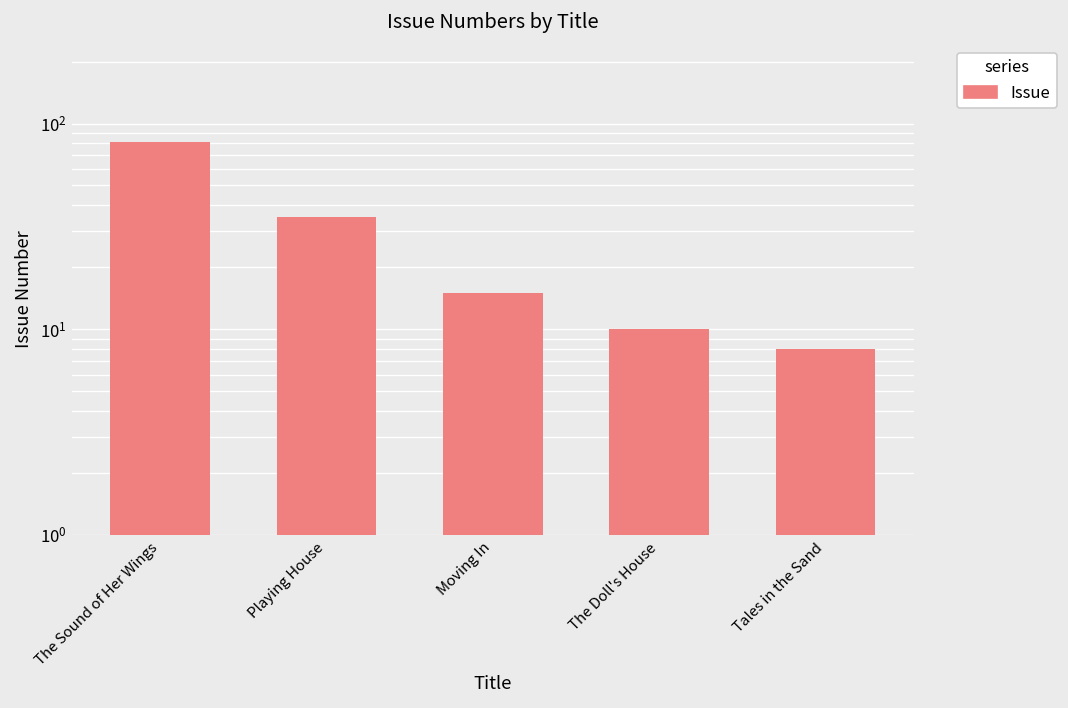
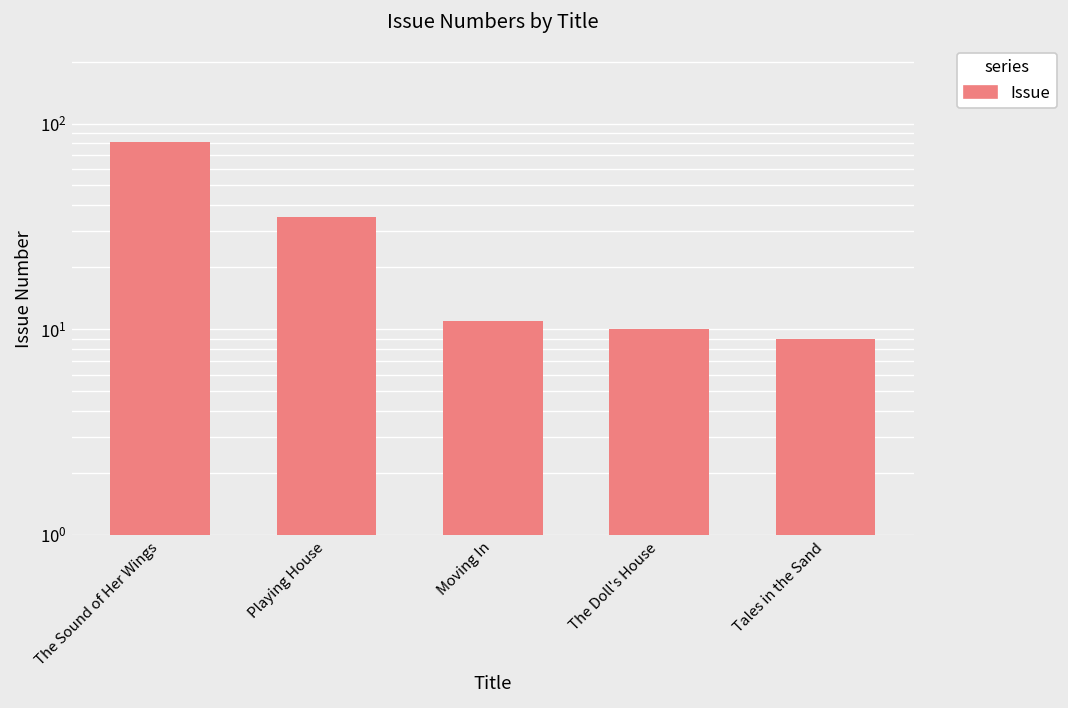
  {
    "The Sound of Her Wings": 80,
    "Playing House": 35,
-   "Moving In": 15,
+   "Moving In": 11,
    "The Doll's House": 10,
-   "Tales in the Sand": 8
+   "Tales in the Sand": 9
  }
